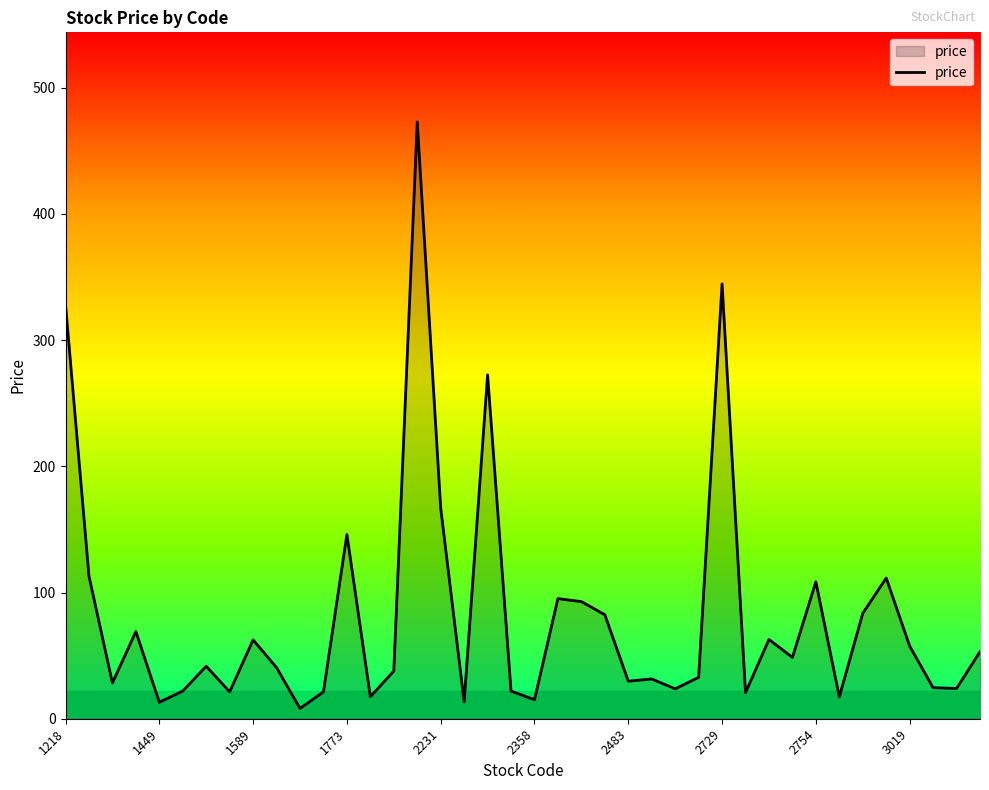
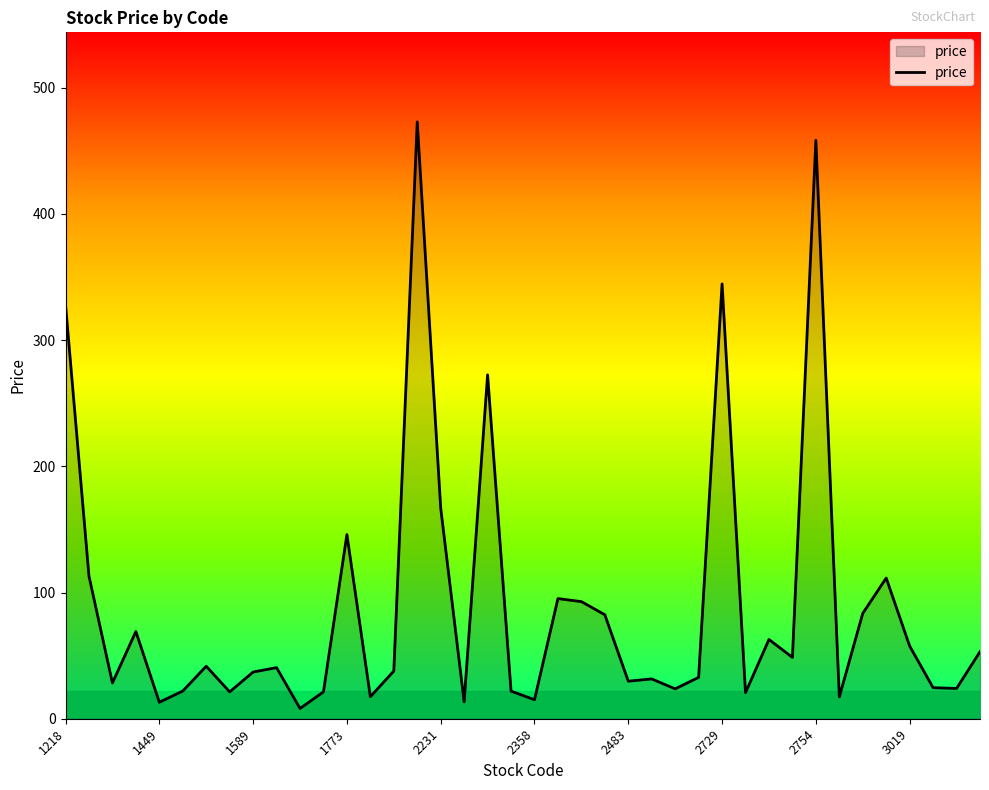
  {
    "1218": 328,
-   "1589": 63,
+   "1589": 37,
    "1773": 146,
    "2231": 167,
    "2483": 30,
    "2729": 345,
-   "2754": 109,
+   "2754": 458,
    "3019": 58
  }
